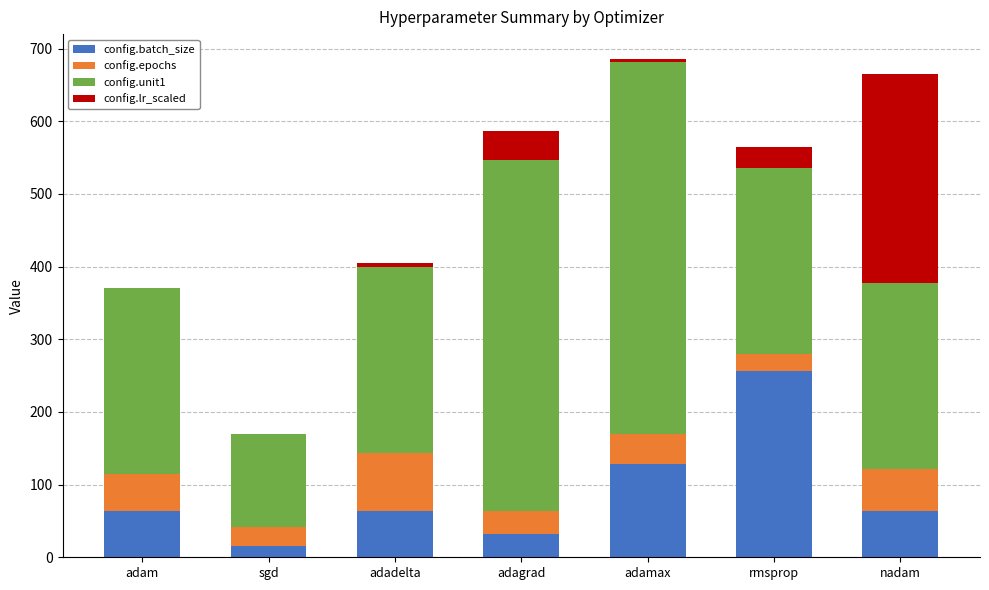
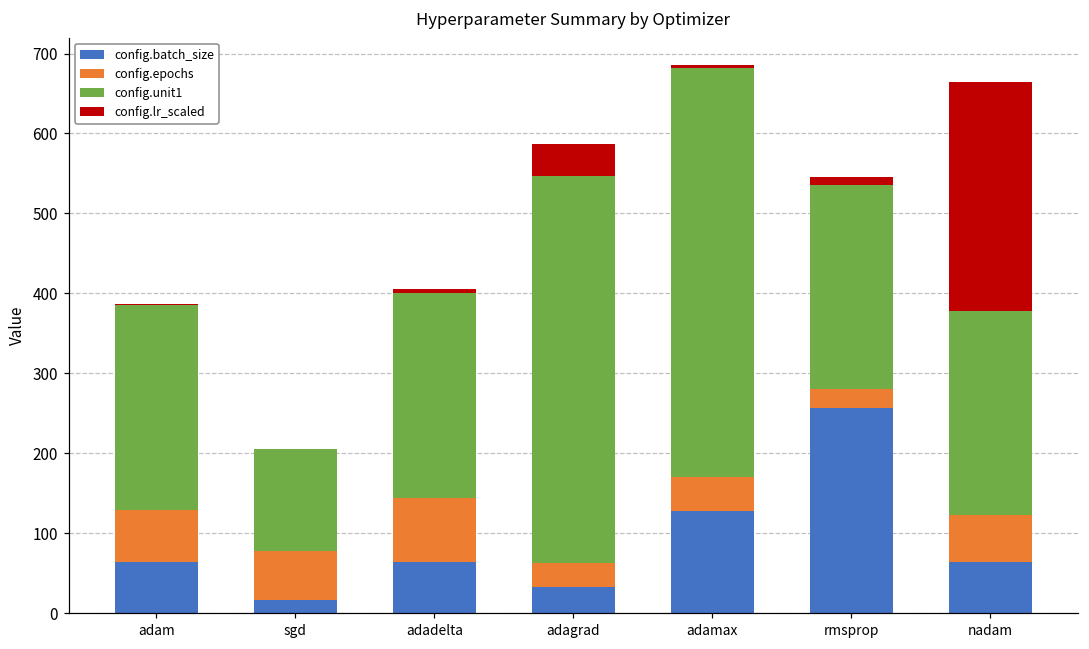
  {
    "config.batch_size": {
      "adam": 60,
      "sgd": 20,
      "adadelta": 60,
      "adagrad": 30,
      "adamax": 130,
      "rmsprop": 260,
      "nadam": 60
    },
    "config.epochs": {
-     "adam": 50,
-     "sgd": 30,
+     "adam": 70,
+     "sgd": 60,
      "adadelta": 80,
      "adagrad": 30,
      "adamax": 40,
      "rmsprop": 20,
      "nadam": 60
    },
    "config.unit1": {
      "adam": 260,
      "sgd": 130,
      "adadelta": 260,
      "adagrad": 480,
      "adamax": 510,
      "rmsprop": 260,
      "nadam": 260
    },
    "config.lr_scaled": {
      "adadelta": 10,
      "adagrad": 40,
      "adamax": 0,
-     "rmsprop": 30,
+     "rmsprop": 10,
      "nadam": 290
    }
  }
